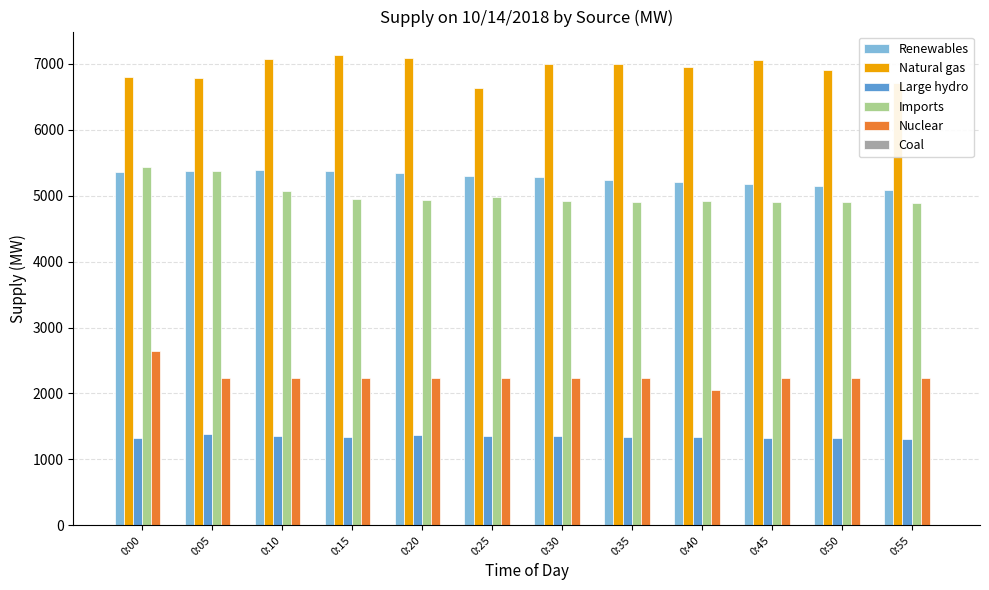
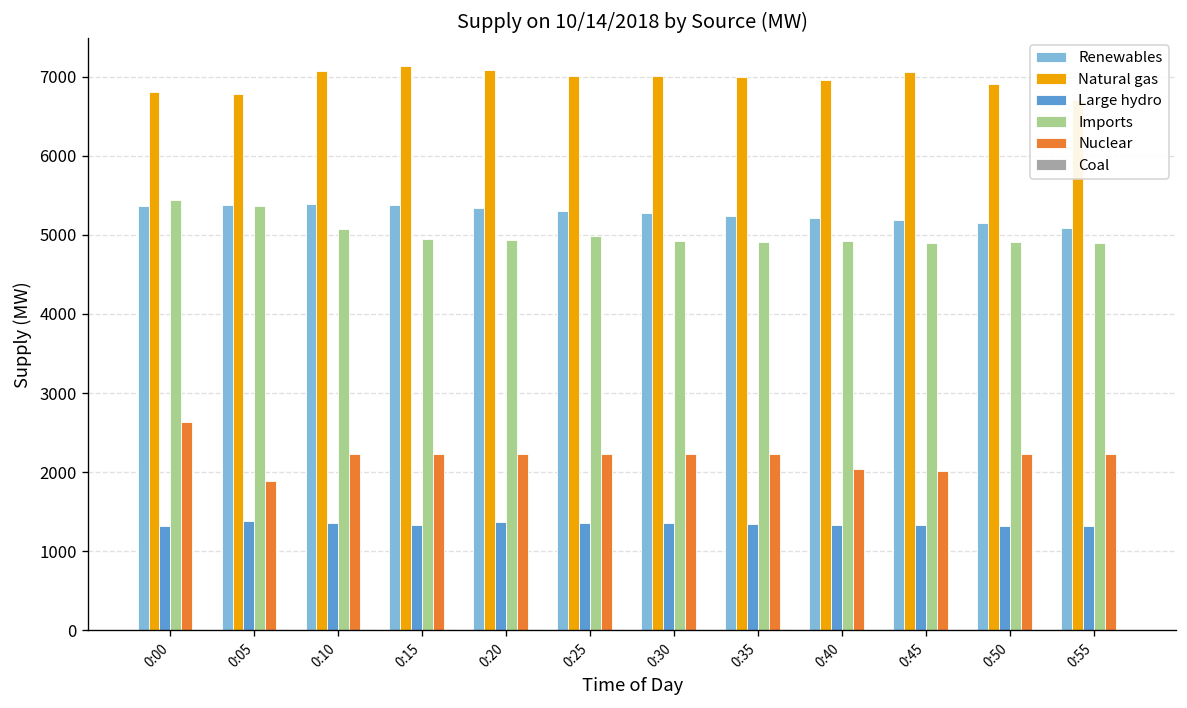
  {
    "Natural gas": {
      "0:00": 6800,
      "0:05": 6800,
      "0:10": 7100,
      "0:15": 7100,
      "0:20": 7100,
-     "0:25": 6600,
+     "0:25": 7000,
      "0:30": 7000,
      "0:35": 7000,
      "0:40": 7000,
      "0:45": 7100,
      "0:50": 6900
    },
    "Nuclear": {
      "0:00": 2600,
-     "0:05": 2200,
+     "0:05": 1900,
      "0:10": 2200,
      "0:15": 2200,
      "0:20": 2200,
      "0:25": 2200,
      "0:30": 2200,
      "0:35": 2200,
      "0:40": 2000,
-     "0:45": 2200,
+     "0:45": 2000,
      "0:50": 2200,
      "0:55": 2200
    }
  }
